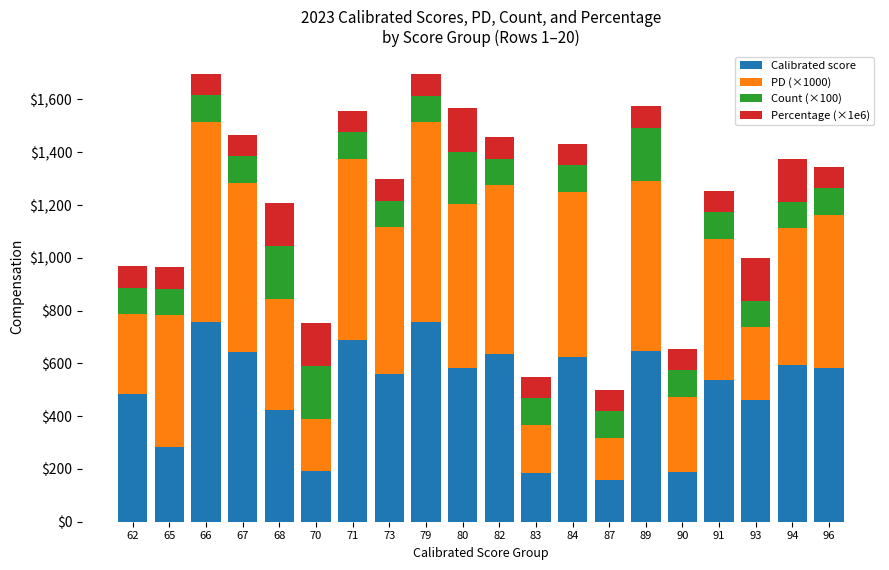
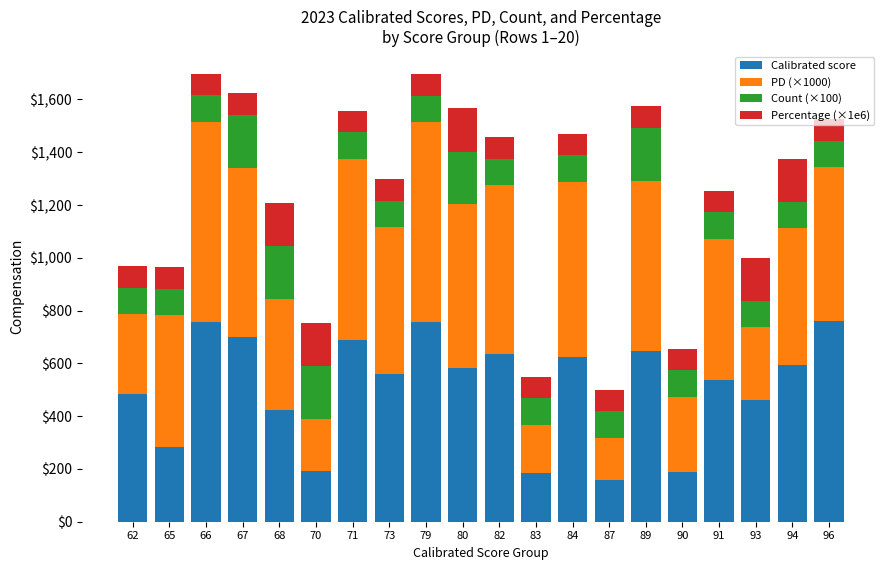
  {
    "Calibrated score": {
      "62": "$480",
      "65": "$280",
      "66": "$760",
-     "67": "$640",
+     "67": "$700",
      "68": "$420",
      "70": "$190",
      "71": "$690",
      "73": "$560",
      "79": "$760",
      "80": "$580",
      "82": "$640",
      "83": "$180",
      "84": "$630",
      "87": "$160",
      "89": "$650",
      "90": "$190",
      "91": "$540",
      "93": "$460",
      "94": "$590",
-     "96": "$580"
+     "96": "$760"
    },
    "PD (×1000)": {
      "62": "$300",
      "65": "$500",
      "66": "$760",
      "67": "$640",
      "68": "$420",
      "70": "$190",
      "71": "$690",
      "73": "$560",
      "79": "$760",
      "80": "$620",
      "82": "$640",
      "83": "$180",
-     "84": "$620",
+     "84": "$660",
      "87": "$160",
      "89": "$650",
      "90": "$290",
      "91": "$540",
      "93": "$280",
      "94": "$520",
      "96": "$580"
    },
    "Count (×100)": {
      "62": "$100",
      "65": "$100",
      "66": "$100",
-     "67": "$100",
+     "67": "$200",
      "68": "$200",
      "70": "$200",
      "71": "$100",
      "73": "$100",
      "79": "$100",
      "80": "$200",
      "82": "$100",
      "83": "$100",
      "84": "$100",
      "87": "$100",
      "89": "$200",
      "90": "$100",
      "91": "$100",
      "93": "$100",
      "94": "$100",
      "96": "$100"
    },
    "Percentage (×1e6)": {
      "62": "$80",
      "65": "$80",
      "66": "$80",
      "67": "$80",
      "68": "$160",
      "70": "$160",
      "71": "$80",
      "73": "$80",
      "79": "$80",
      "80": "$160",
      "82": "$80",
      "83": "$80",
      "84": "$80",
      "87": "$80",
      "89": "$80",
      "90": "$80",
      "91": "$80",
      "93": "$160",
      "94": "$160"
    }
  }
